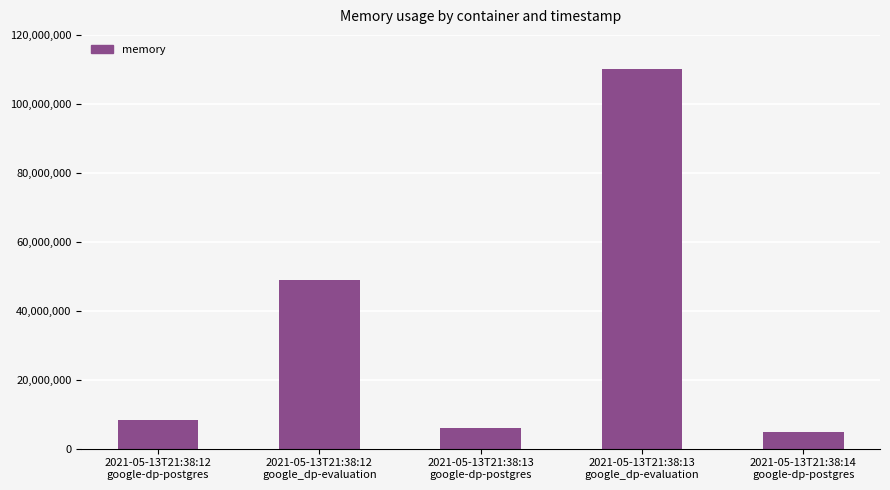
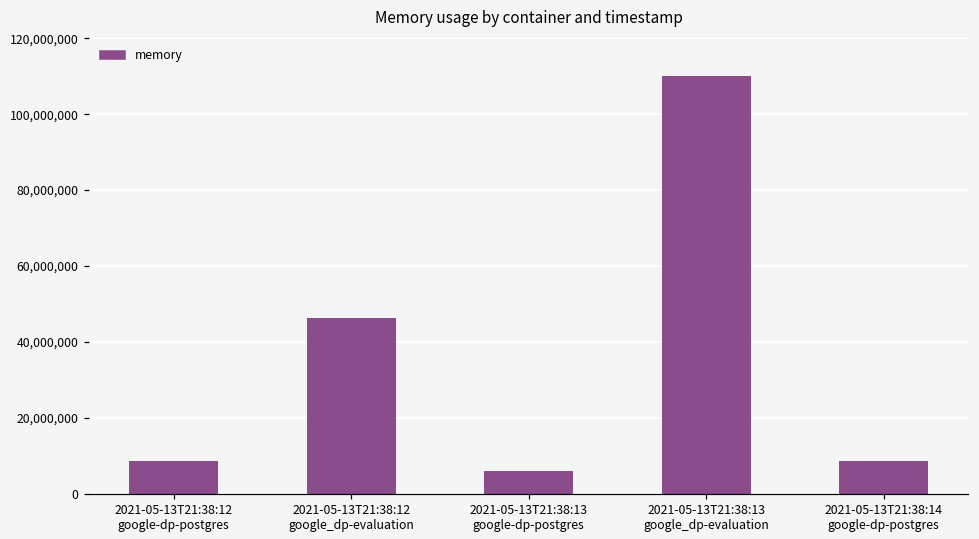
  {
    "2021-05-13T21:38:12 google-dp-postgres": "8,000,000",
-   "2021-05-13T21:38:12 google_dp-evaluation": "49,000,000",
+   "2021-05-13T21:38:12 google_dp-evaluation": "46,000,000",
    "2021-05-13T21:38:13 google-dp-postgres": "6,000,000",
    "2021-05-13T21:38:13 google_dp-evaluation": "110,000,000",
-   "2021-05-13T21:38:14 google-dp-postgres": "5,000,000"
+   "2021-05-13T21:38:14 google-dp-postgres": "8,000,000"
  }
